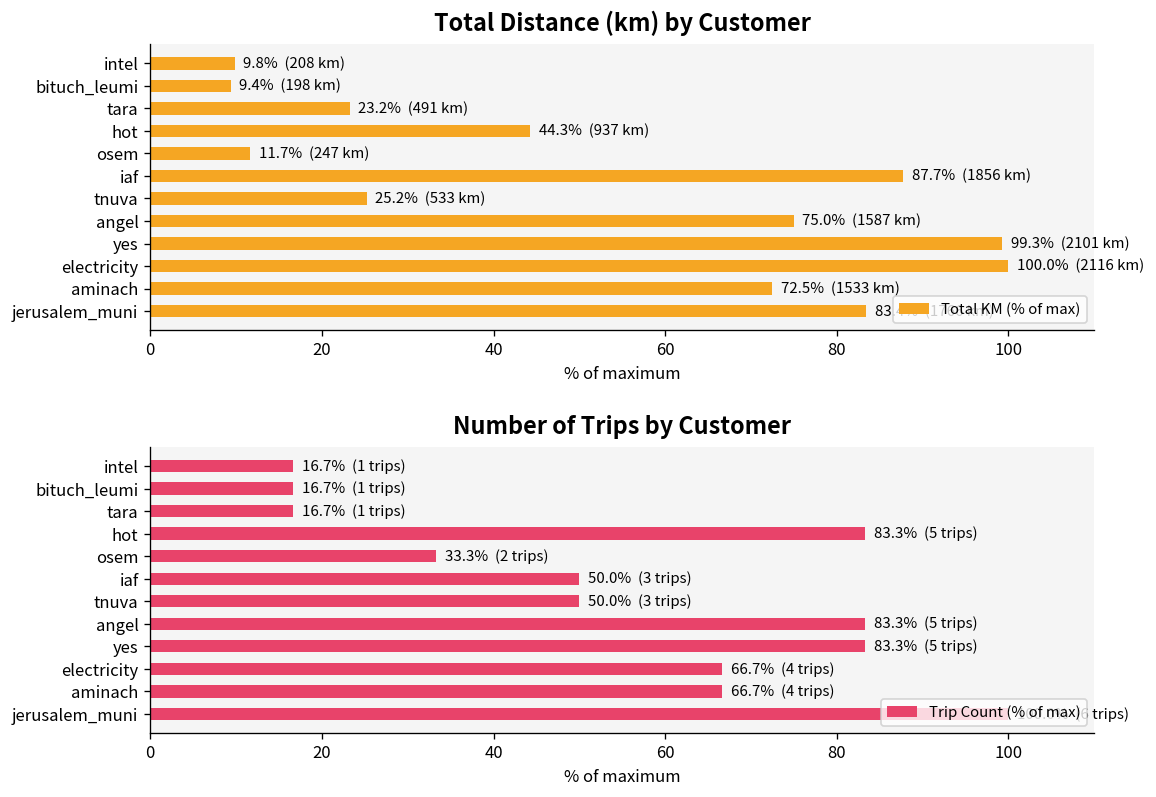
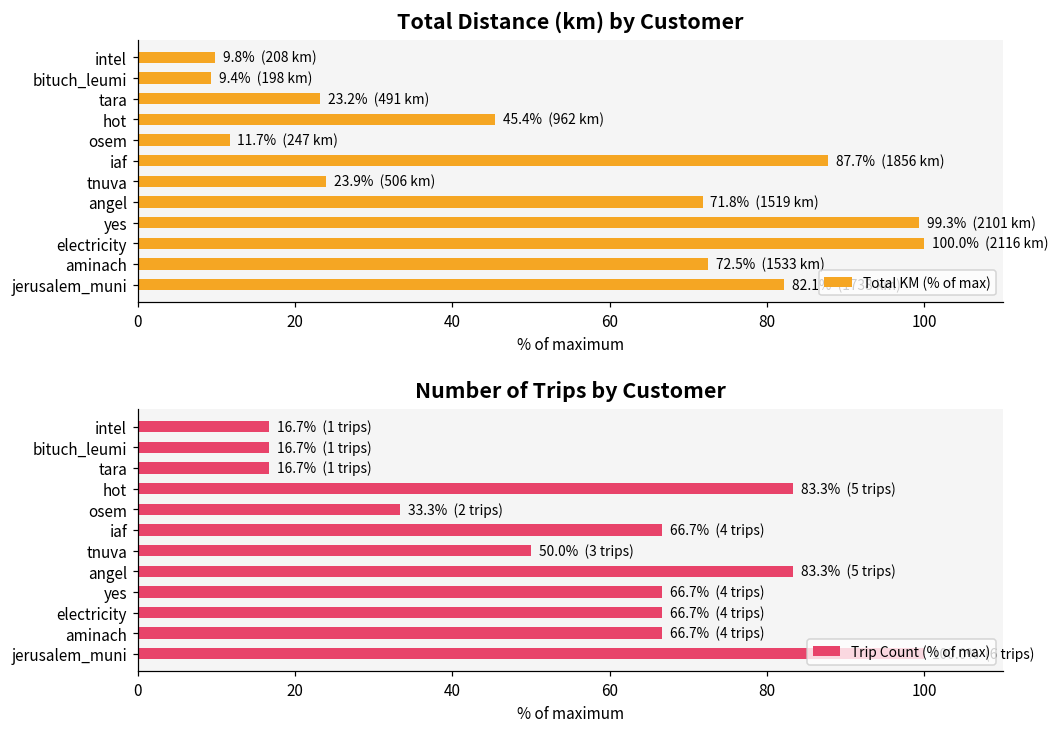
  {
    "Total Distance (km) by Customer": {
      "intel": "9.8%",
      "bituch_leumi": "9.4%",
      "tara": "23.2%",
-     "hot": "44.3% (937 km)",
+     "hot": "45.4% (962 km)",
      "osem": "11.7%",
      "iaf": "87.7%",
-     "tnuva": "25.2% (533 km)",
-     "angel": "75.0% (1587 km)",
+     "tnuva": "23.9% (506 km)",
+     "angel": "71.8% (1519 km)",
      "yes": "99.3%",
      "electricity": "100.0%",
-     "jerusalem_muni": "83.4% (1766 km)"
+     "jerusalem_muni": "82.1% (1738 km)"
    },
    "Number of Trips by Customer": {
      "intel": "16.7%",
      "bituch_leumi": "16.7%",
      "tara": "16.7%",
      "hot": "83.3%",
      "osem": "33.3%",
-     "iaf": "50.0% (3 trips)",
+     "iaf": "66.7% (4 trips)",
      "tnuva": "50.0%",
      "angel": "83.3%",
-     "yes": "83.3% (5 trips)",
+     "yes": "66.7% (4 trips)",
      "electricity": "66.7%",
      "aminach": "66.7%"
    }
  }
